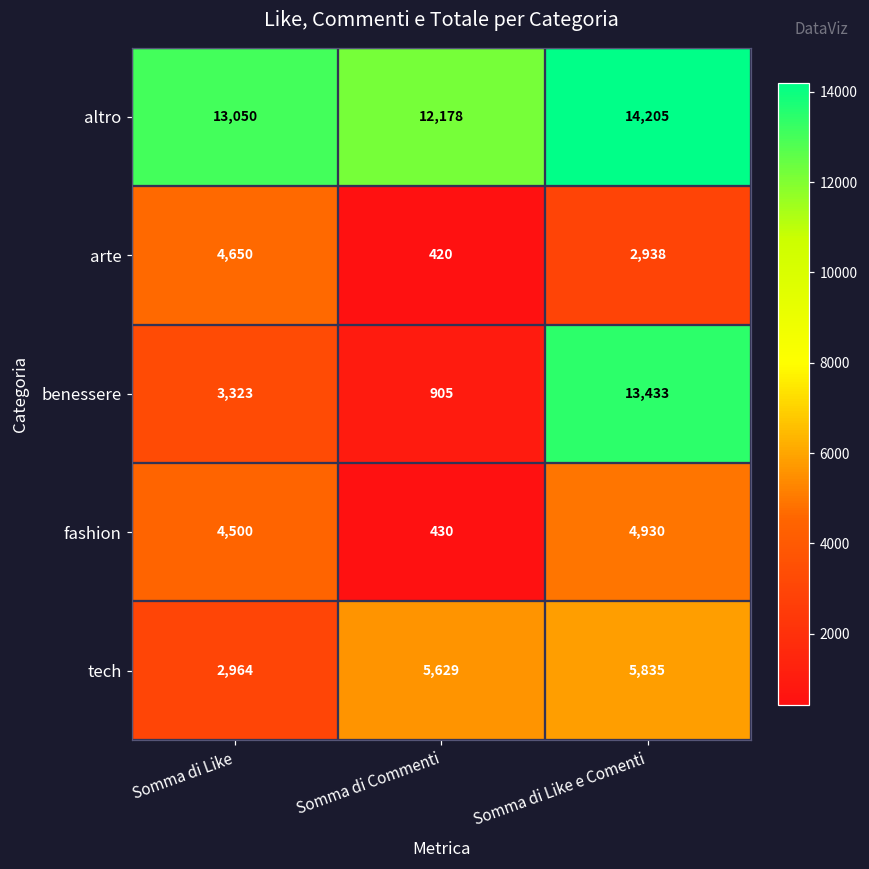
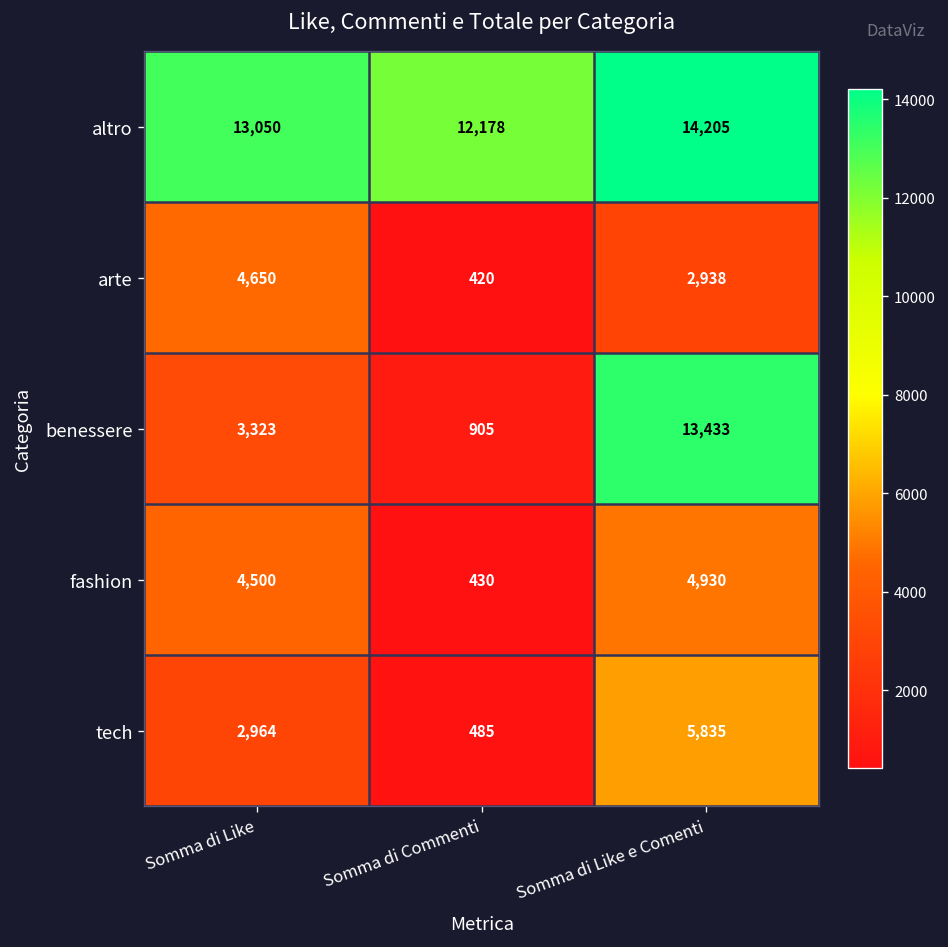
  {
    "altro": {
      "Somma di Like": "13,050",
      "Somma di Commenti": "12,178",
      "Somma di Like e Comenti": "14,205"
    },
    "arte": {
      "Somma di Like": "4,650",
      "Somma di Commenti": "420",
      "Somma di Like e Comenti": "2,938"
    },
    "benessere": {
      "Somma di Like": "3,323",
      "Somma di Commenti": "905",
      "Somma di Like e Comenti": "13,433"
    },
    "fashion": {
      "Somma di Like": "4,500",
      "Somma di Commenti": "430",
      "Somma di Like e Comenti": "4,930"
    },
    "tech": {
      "Somma di Like": "2,964",
-     "Somma di Commenti": "5,629",
+     "Somma di Commenti": "485",
      "Somma di Like e Comenti": "5,835"
    }
  }
